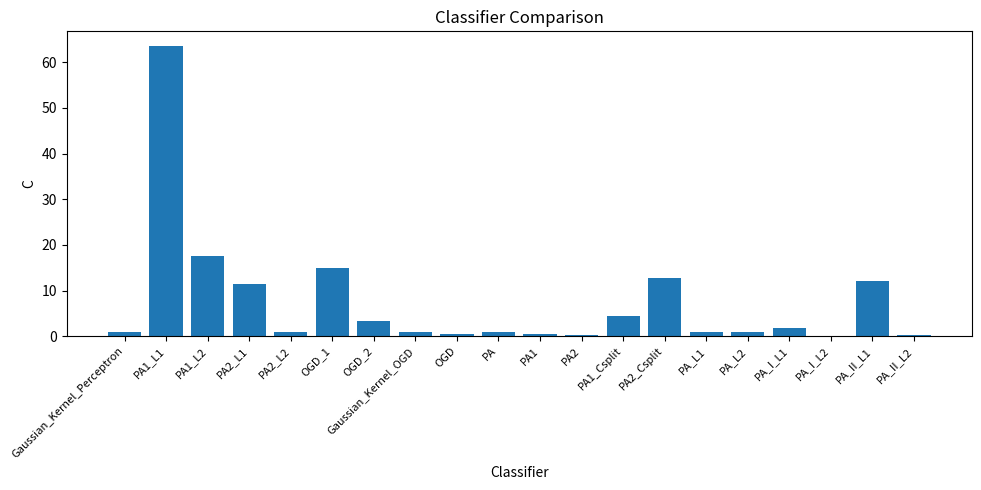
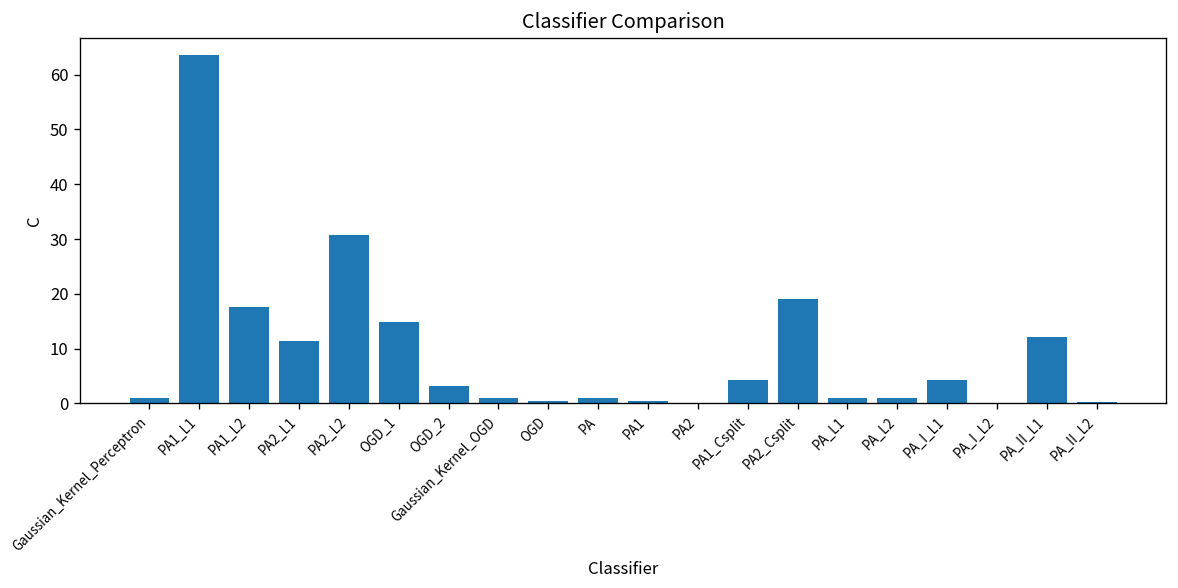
  {
    "Gaussian_Kernel_Perceptron": 1,
    "PA1_L1": 64,
    "PA1_L2": 18,
    "PA2_L1": 11,
-   "PA2_L2": 1,
+   "PA2_L2": 31,
    "OGD_1": 15,
    "OGD_2": 3,
    "Gaussian_Kernel_OGD": 1,
    "PA": 1,
    "PA1_Csplit": 4,
-   "PA2_Csplit": 13,
+   "PA2_Csplit": 19,
    "PA_L1": 1,
    "PA_L2": 1,
-   "PA_I_L1": 2,
+   "PA_I_L1": 4,
    "PA_II_L1": 12
  }
